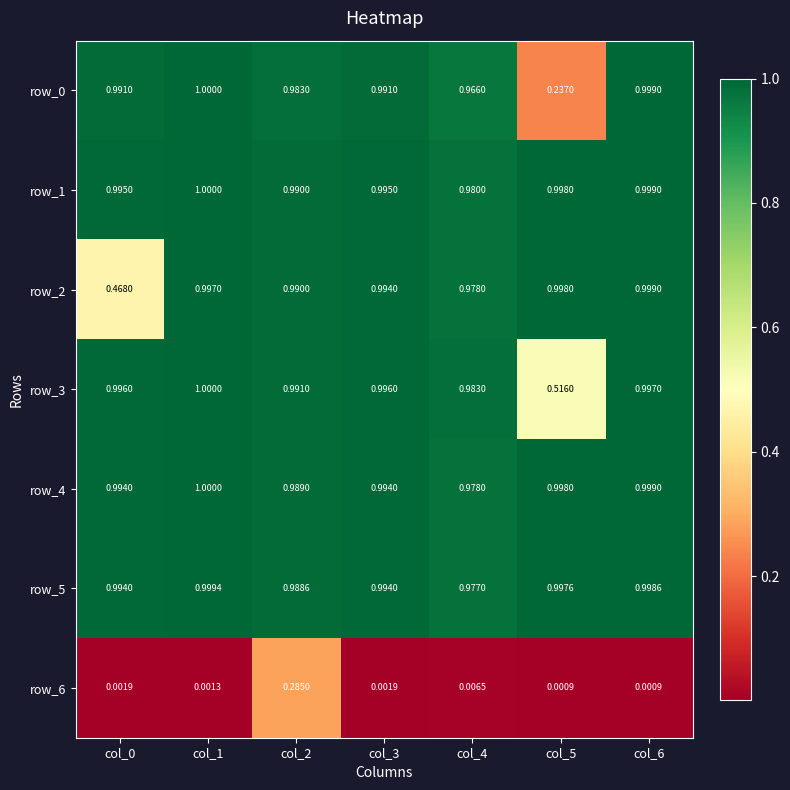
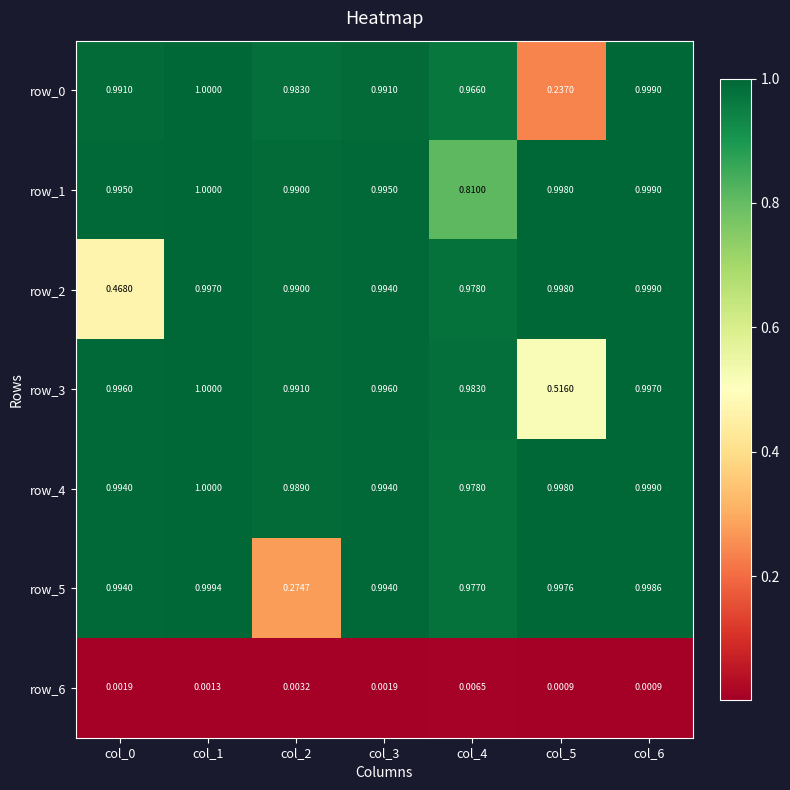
  {
    "row_0": {
      "col_0": 0.9910,
      "col_1": 1.0000,
      "col_2": 0.9830,
      "col_3": 0.9910,
      "col_4": 0.9660,
      "col_5": 0.2370,
      "col_6": 0.9990
    },
    "row_1": {
      "col_0": 0.9950,
      "col_1": 1.0000,
      "col_2": 0.9900,
      "col_3": 0.9950,
-     "col_4": 0.9800,
+     "col_4": 0.8100,
      "col_5": 0.9980,
      "col_6": 0.9990
    },
    "row_2": {
      "col_0": 0.4680,
      "col_1": 0.9970,
      "col_2": 0.9900,
      "col_3": 0.9940,
      "col_4": 0.9780,
      "col_5": 0.9980,
      "col_6": 0.9990
    },
    "row_3": {
      "col_0": 0.9960,
      "col_1": 1.0000,
      "col_2": 0.9910,
      "col_3": 0.9960,
      "col_4": 0.9830,
      "col_5": 0.5160,
      "col_6": 0.9970
    },
    "row_4": {
      "col_0": 0.9940,
      "col_1": 1.0000,
      "col_2": 0.9890,
      "col_3": 0.9940,
      "col_4": 0.9780,
      "col_5": 0.9980,
      "col_6": 0.9990
    },
    "row_5": {
      "col_0": 0.9940,
      "col_1": 0.9994,
-     "col_2": 0.9886,
+     "col_2": 0.2747,
      "col_3": 0.9940,
      "col_4": 0.9770,
      "col_5": 0.9976,
      "col_6": 0.9986
    },
    "row_6": {
      "col_0": 0.0019,
      "col_1": 0.0013,
-     "col_2": 0.2850,
+     "col_2": 0.0032,
      "col_3": 0.0019,
      "col_4": 0.0065,
      "col_5": 0.0009,
      "col_6": 0.0009
    }
  }
